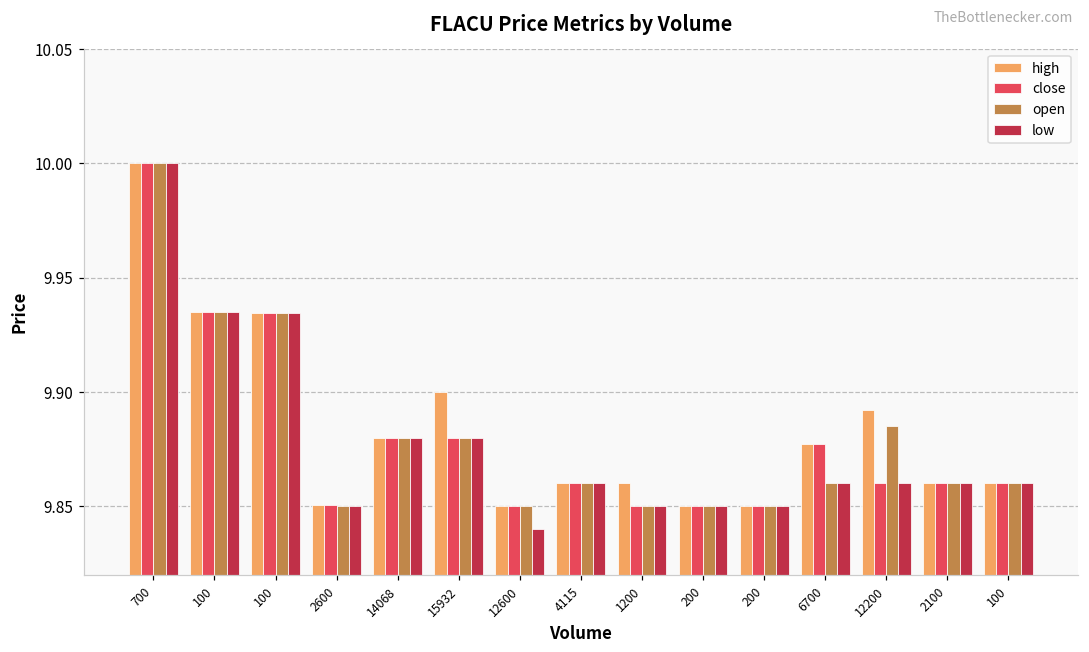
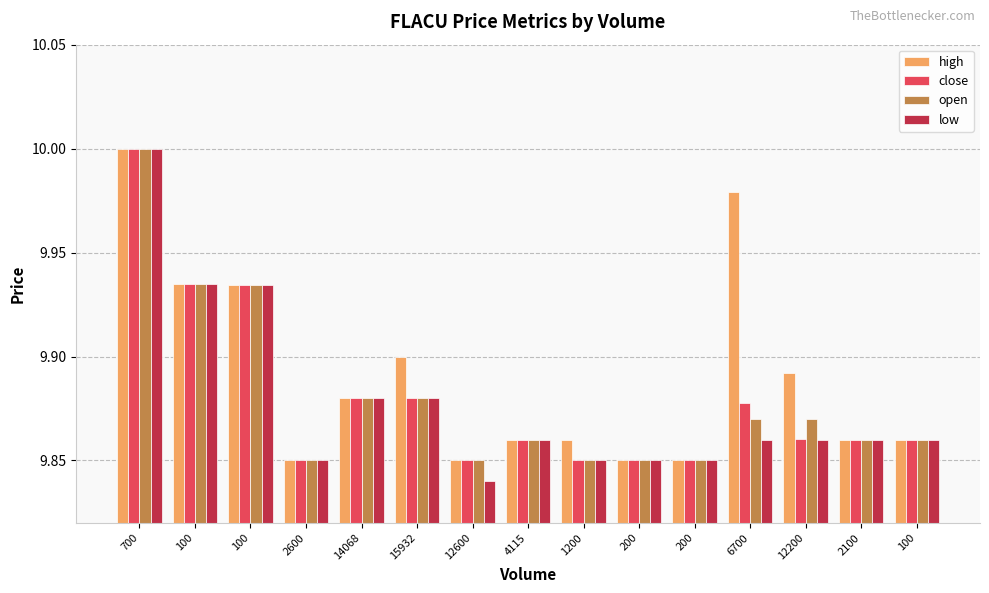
  {
    "high": {
      "700": 10.000,
      "2600": 9.850,
      "14068": 9.880,
      "15932": 9.900,
      "12600": 9.850,
      "4115": 9.860,
      "1200": 9.860,
-     "6700": 9.877,
+     "6700": 9.979,
      "12200": 9.892,
      "2100": 9.860
    },
    "open": {
      "700": 10.000,
      "2600": 9.850,
      "14068": 9.880,
      "15932": 9.880,
      "12600": 9.850,
      "4115": 9.860,
      "1200": 9.850,
-     "6700": 9.86,
-     "12200": 9.885,
+     "6700": 9.87,
+     "12200": 9.870,
      "2100": 9.860
    }
  }
